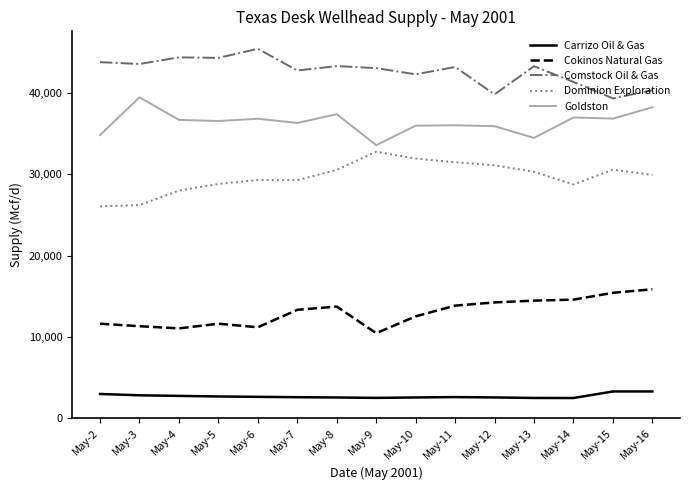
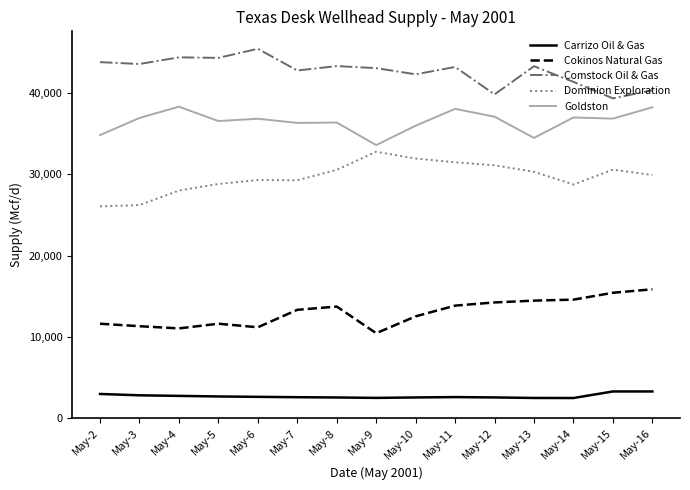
  {
    "Goldston": {
      "May-2": "35,000",
-     "May-3": "39,000",
-     "May-4": "37,000",
+     "May-3": "37,000",
+     "May-4": "38,000",
      "May-5": "37,000",
      "May-6": "37,000",
      "May-7": "36,000",
-     "May-8": "37,000",
+     "May-8": "36,000",
      "May-9": "34,000",
      "May-10": "36,000",
-     "May-11": "36,000",
-     "May-12": "36,000",
+     "May-11": "38,000",
+     "May-12": "37,000",
      "May-13": "34,000",
      "May-14": "37,000",
      "May-15": "37,000",
      "May-16": "38,000"
    }
  }
